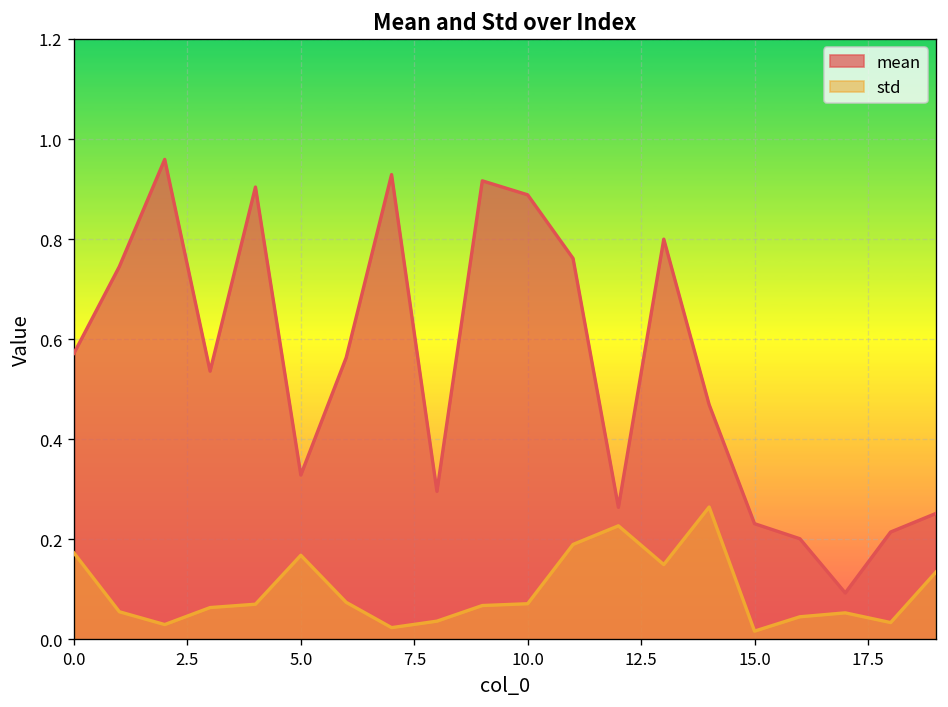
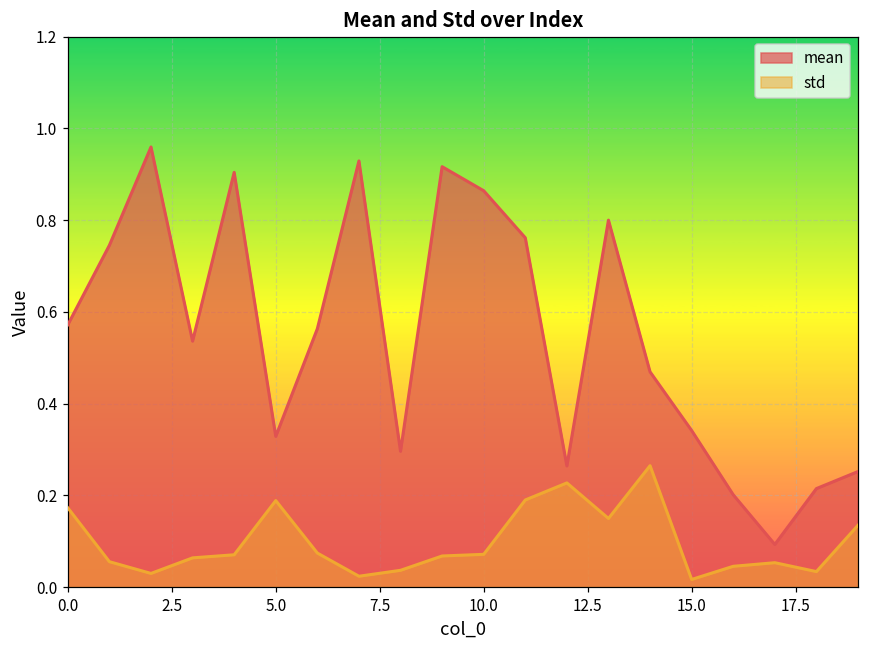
  {
    "mean": {
      "0.0": 0.57,
      "5.0": 0.33,
-     "10.0": 0.89,
-     "15.0": 0.23
+     "10.0": 0.86,
+     "15.0": 0.34
    },
    "std": {
      "0.0": 0.17,
-     "5.0": 0.17,
+     "5.0": 0.19,
      "10.0": 0.07,
      "15.0": 0.02
    }
  }
